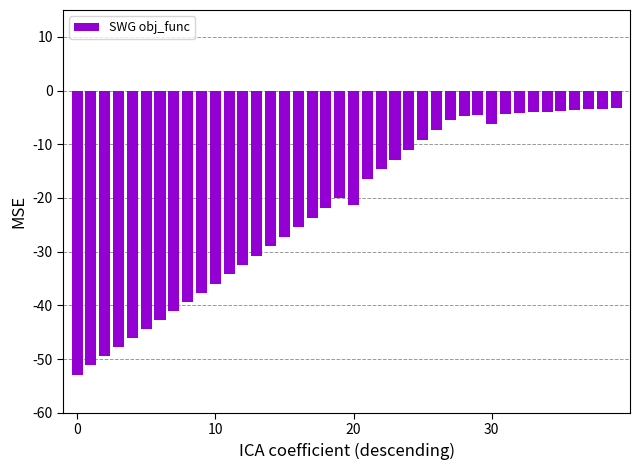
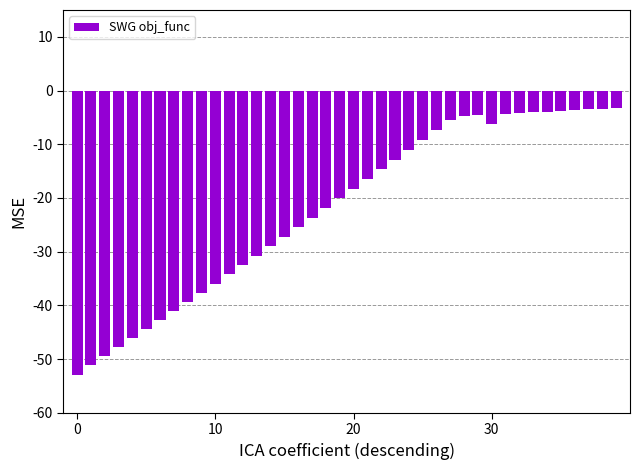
  {
    "0": -53,
    "10": -36,
-   "20": -21,
+   "20": -18,
    "30": -6
  }
